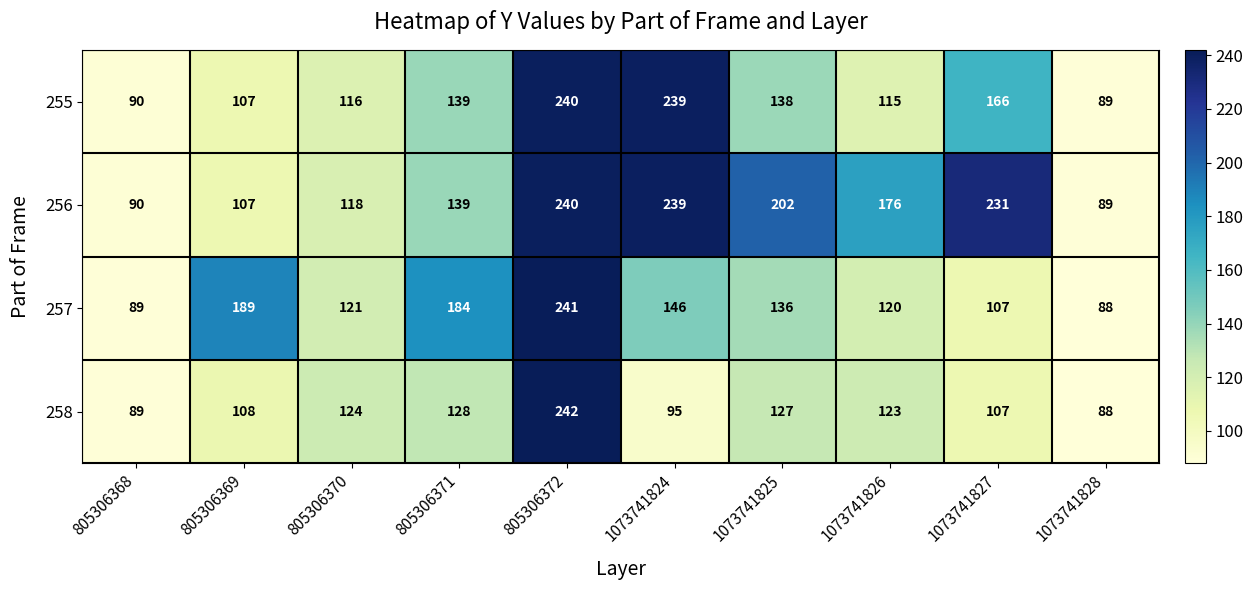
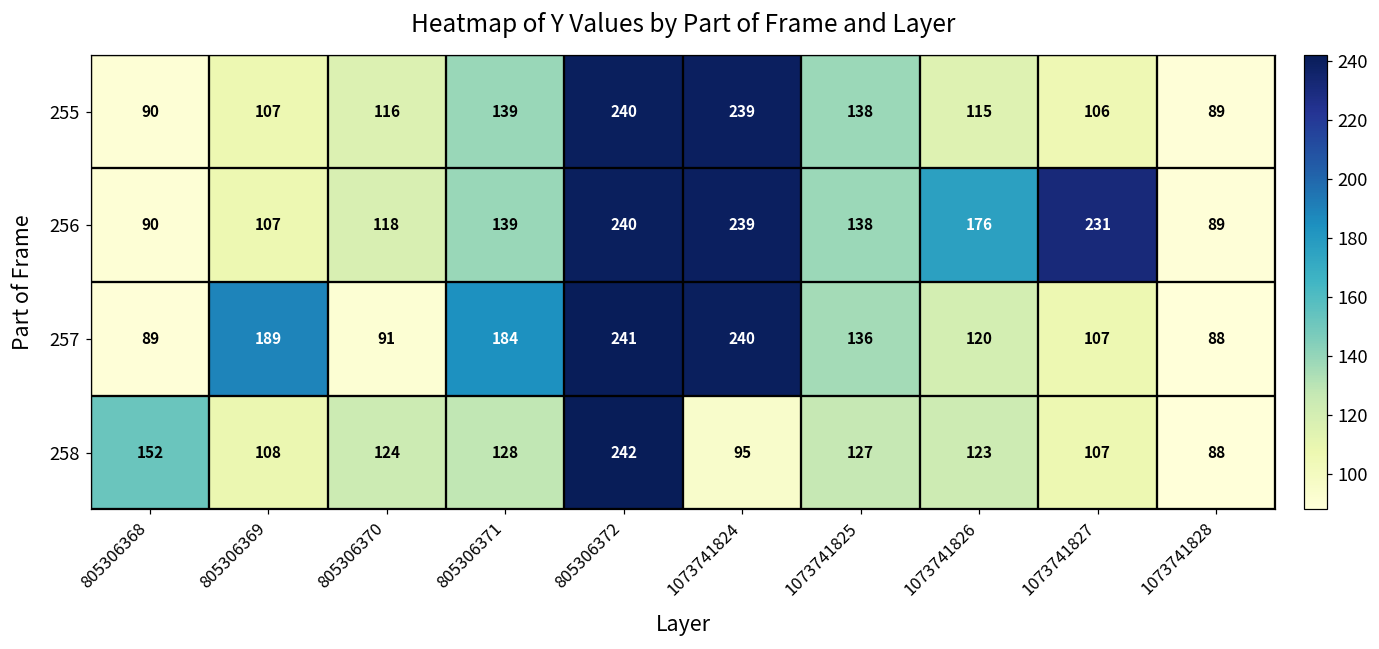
  {
    "255": {
      "805306368": 90,
      "805306369": 107,
      "805306370": 116,
      "805306371": 139,
      "805306372": 240,
      "1073741824": 239,
      "1073741825": 138,
      "1073741826": 115,
-     "1073741827": 166,
+     "1073741827": 106,
      "1073741828": 89
    },
    "256": {
      "805306368": 90,
      "805306369": 107,
      "805306370": 118,
      "805306371": 139,
      "805306372": 240,
      "1073741824": 239,
-     "1073741825": 202,
+     "1073741825": 138,
      "1073741826": 176,
      "1073741827": 231,
      "1073741828": 89
    },
    "257": {
      "805306368": 89,
      "805306369": 189,
-     "805306370": 121,
+     "805306370": 91,
      "805306371": 184,
      "805306372": 241,
-     "1073741824": 146,
+     "1073741824": 240,
      "1073741825": 136,
      "1073741826": 120,
      "1073741827": 107,
      "1073741828": 88
    },
    "258": {
-     "805306368": 89,
+     "805306368": 152,
      "805306369": 108,
      "805306370": 124,
      "805306371": 128,
      "805306372": 242,
      "1073741824": 95,
      "1073741825": 127,
      "1073741826": 123,
      "1073741827": 107,
      "1073741828": 88
    }
  }
